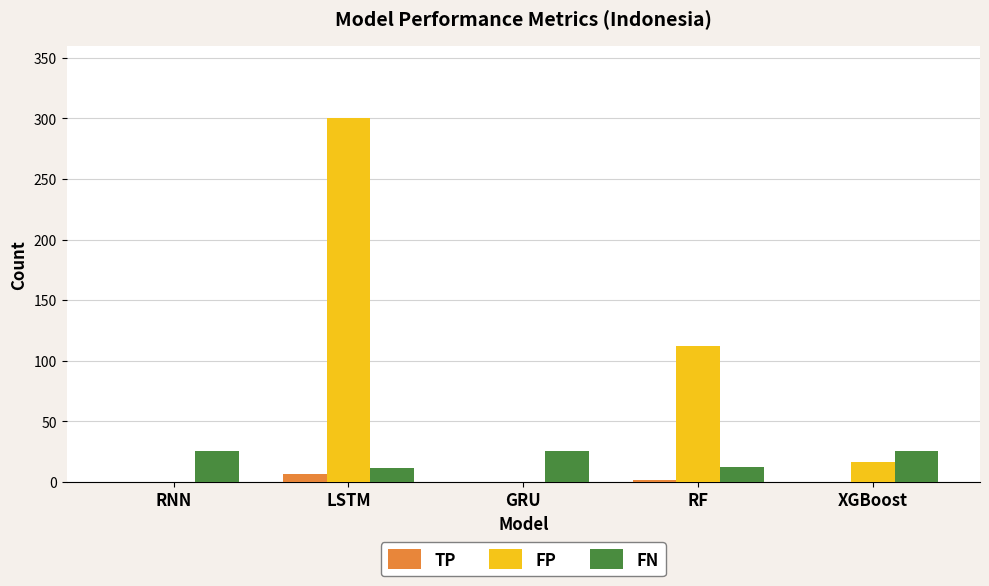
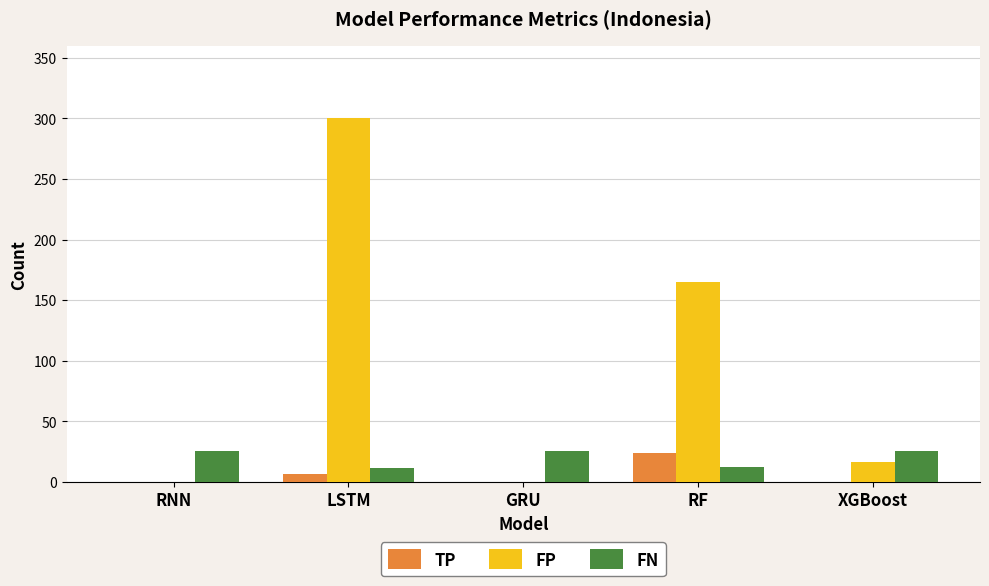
  {
    "TP": {
      "RNN": 0,
      "LSTM": 6,
      "GRU": 0,
-     "RF": 1,
+     "RF": 24,
      "XGBoost": 0
    },
    "FP": {
      "RNN": 0,
      "LSTM": 300,
      "GRU": 0,
-     "RF": 112,
+     "RF": 165,
      "XGBoost": 16
    },
    "FN": {
      "RNN": 25,
      "LSTM": 11,
      "GRU": 25,
      "RF": 12,
      "XGBoost": 25
    }
  }
